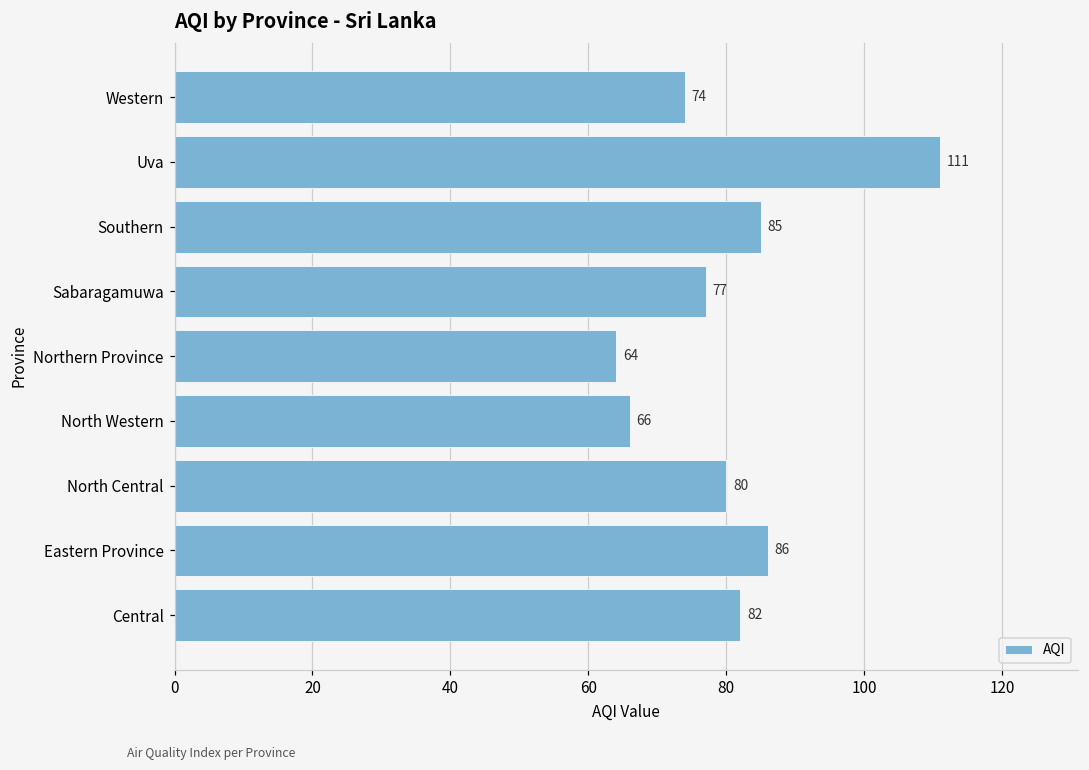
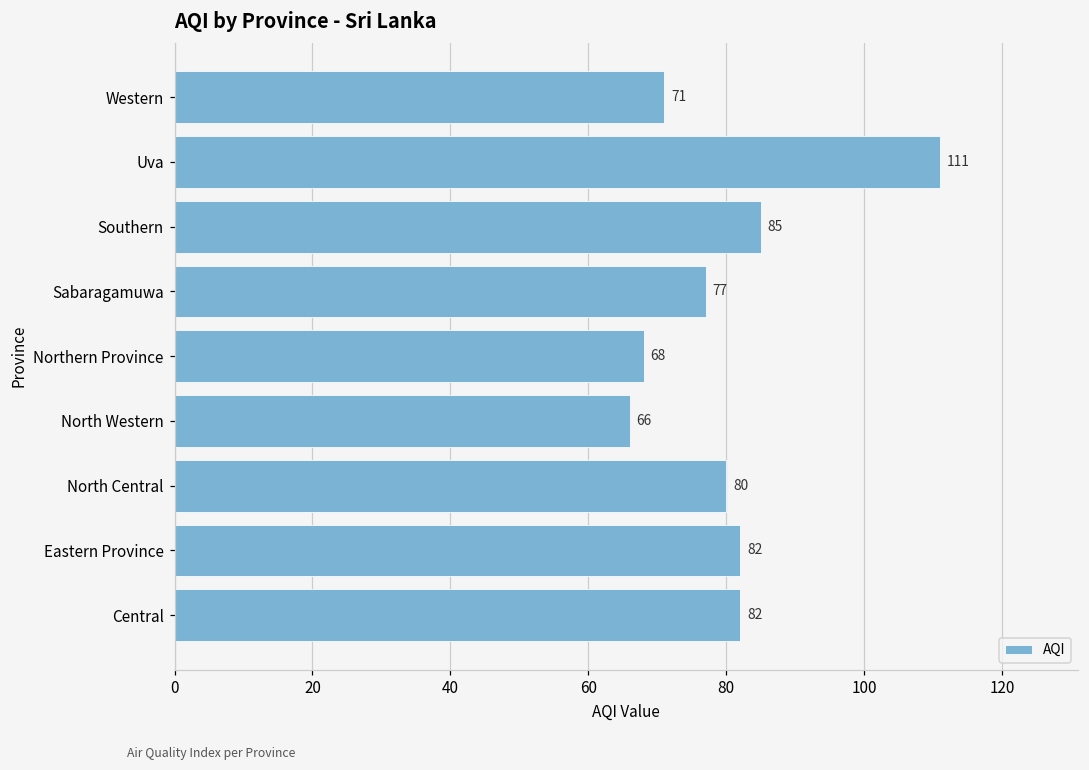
  {
-   "Western": 74,
+   "Western": 71,
    "Uva": 111,
    "Southern": 85,
    "Sabaragamuwa": 77,
-   "Northern Province": 64,
+   "Northern Province": 68,
    "North Western": 66,
    "North Central": 80,
-   "Eastern Province": 86,
+   "Eastern Province": 82,
    "Central": 82
  }
